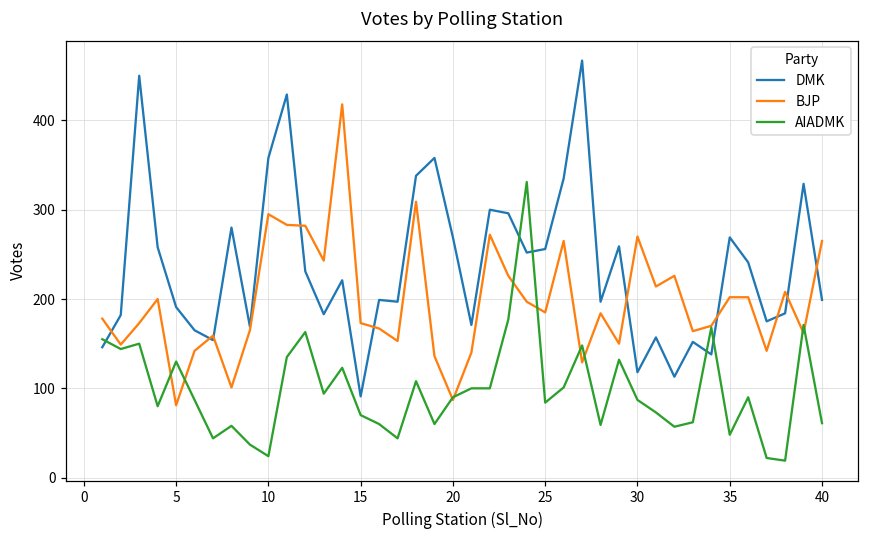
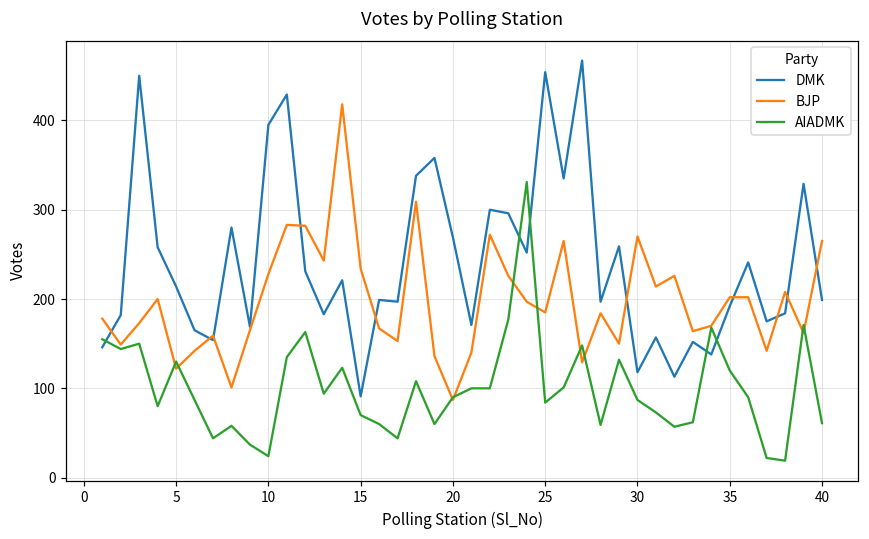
  {
    "DMK": {
-     "5": 190,
-     "10": 360,
+     "5": 210,
+     "10": 400,
      "15": 90,
      "20": 270,
-     "25": 260,
+     "25": 450,
      "30": 120,
-     "35": 270,
+     "35": 190,
      "40": 200
    },
    "BJP": {
-     "5": 80,
-     "10": 300,
-     "15": 170,
+     "5": 120,
+     "10": 230,
+     "15": 230,
      "25": 190,
      "30": 270,
      "35": 200,
      "40": 270
    },
    "AIADMK": {
      "5": 130,
      "10": 20,
      "15": 70,
      "25": 80,
      "30": 90,
-     "35": 50,
+     "35": 120,
      "40": 60
    }
  }
